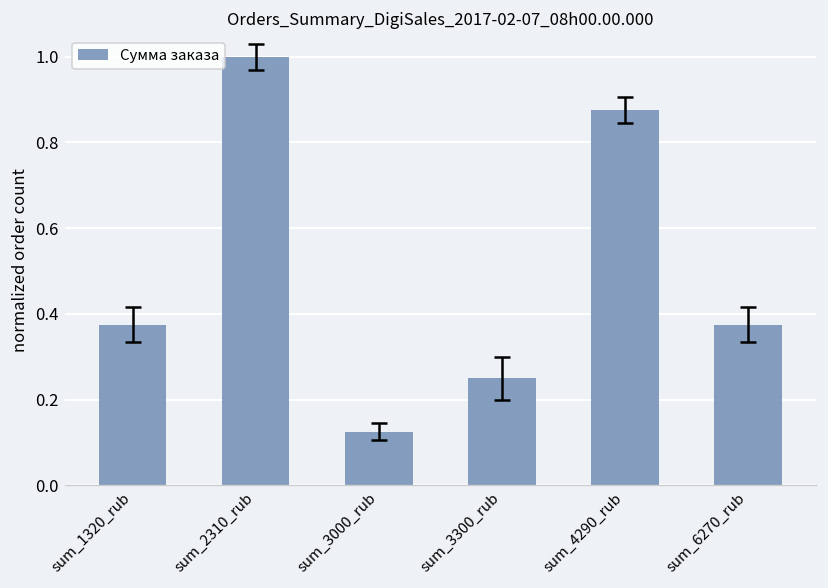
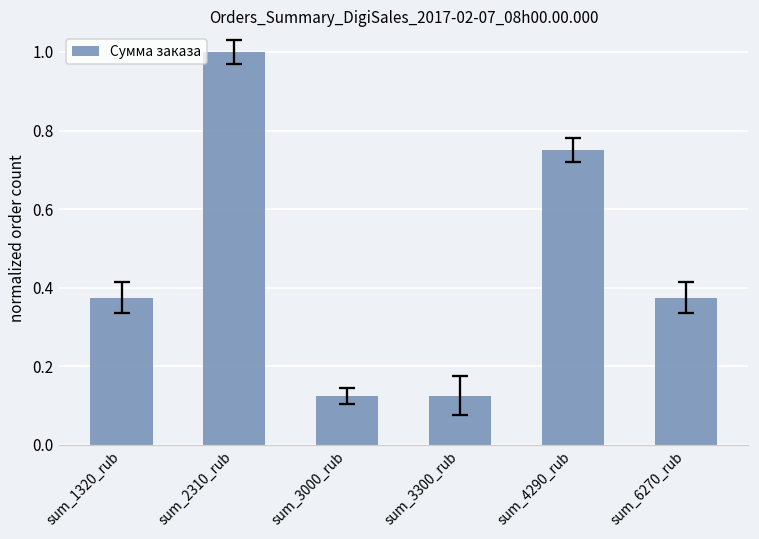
  {
    "Сумма заказа": {
      "sum_1320_rub": 0.38,
      "sum_2310_rub": 1.00,
      "sum_3000_rub": 0.13,
-     "sum_3300_rub": 0.25,
-     "sum_4290_rub": 0.88,
+     "sum_3300_rub": 0.13,
+     "sum_4290_rub": 0.75,
      "sum_6270_rub": 0.38
    }
  }
